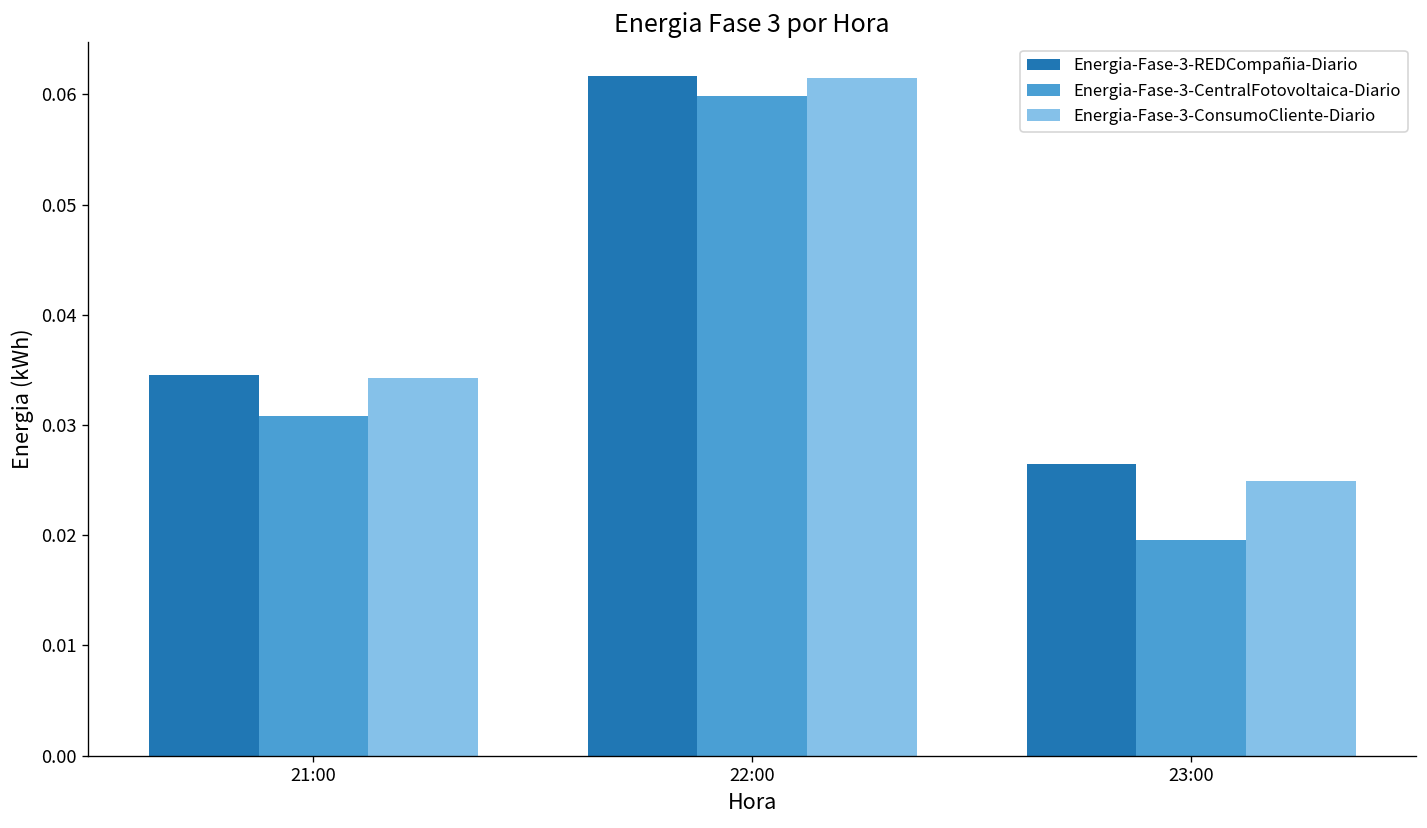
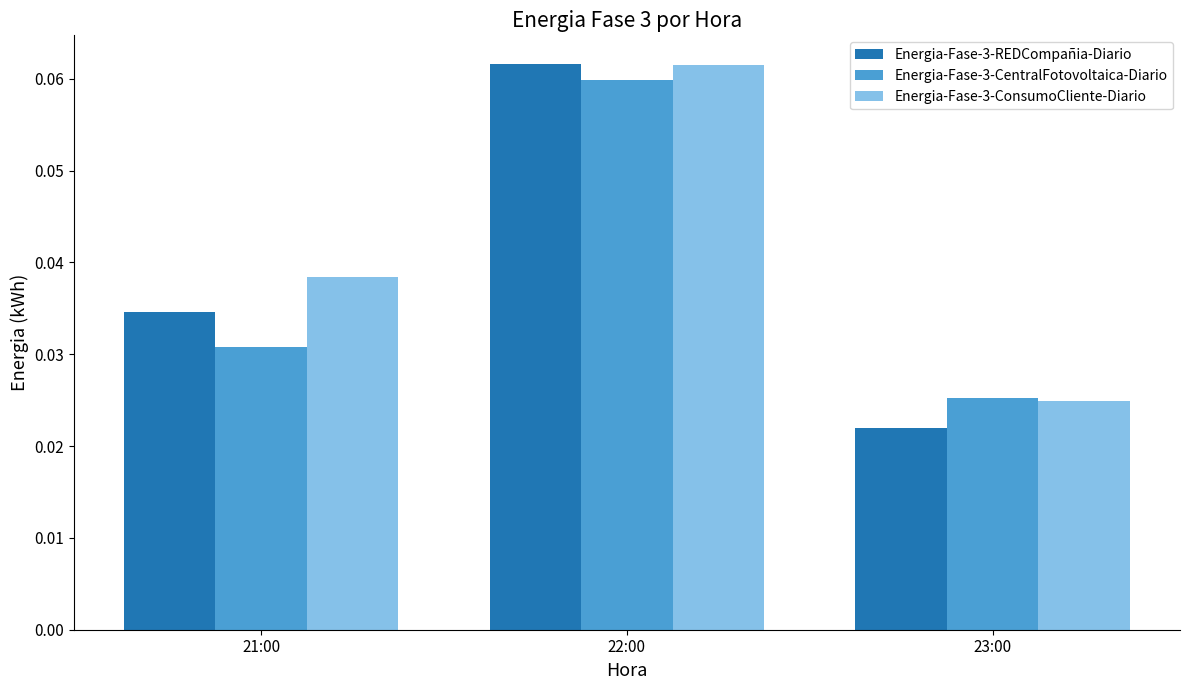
  {
    "Energia-Fase-3-REDCompañia-Diario": {
      "21:00": 0.035,
      "22:00": 0.062,
-     "23:00": 0.026
+     "23:00": 0.022
    },
    "Energia-Fase-3-CentralFotovoltaica-Diario": {
      "21:00": 0.031,
      "22:00": 0.060,
-     "23:00": 0.020
+     "23:00": 0.025
    },
    "Energia-Fase-3-ConsumoCliente-Diario": {
-     "21:00": 0.034,
+     "21:00": 0.038,
      "22:00": 0.061,
      "23:00": 0.025
    }
  }
